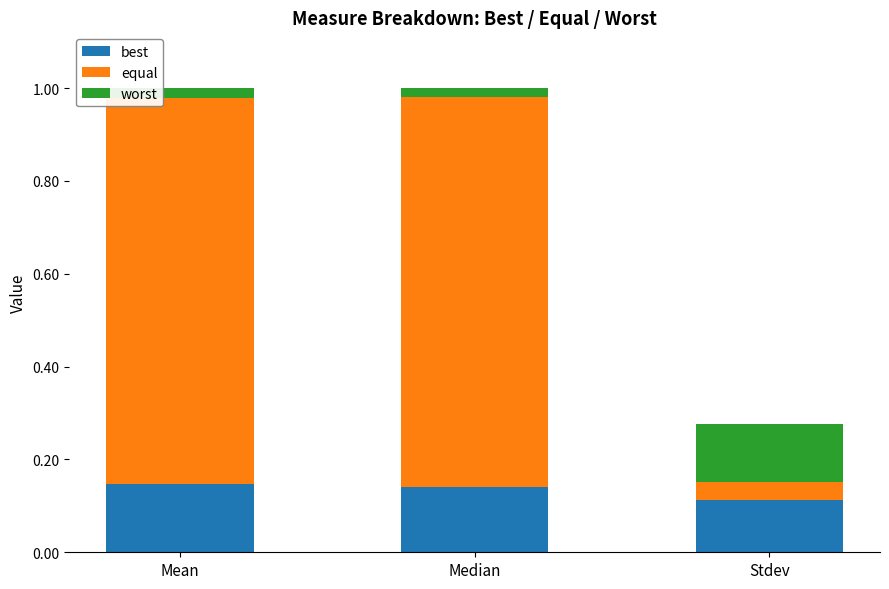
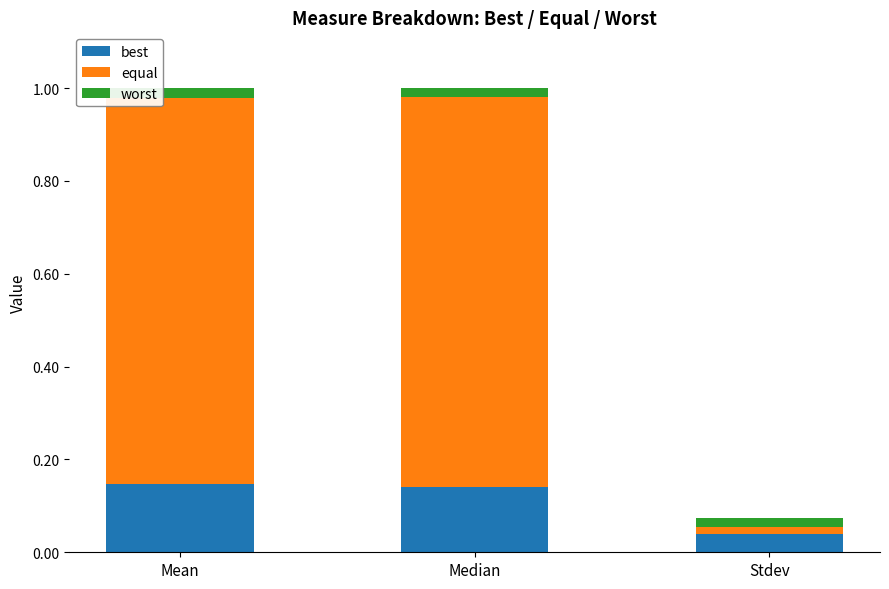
  {
    "best": {
      "Mean": 0.15,
      "Median": 0.14,
-     "Stdev": 0.11
+     "Stdev": 0.04
    },
    "equal": {
      "Mean": 0.83,
      "Median": 0.84,
-     "Stdev": 0.04
+     "Stdev": 0.02
    },
    "worst": {
      "Mean": 0.02,
      "Median": 0.02,
-     "Stdev": 0.12
+     "Stdev": 0.02
    }
  }
